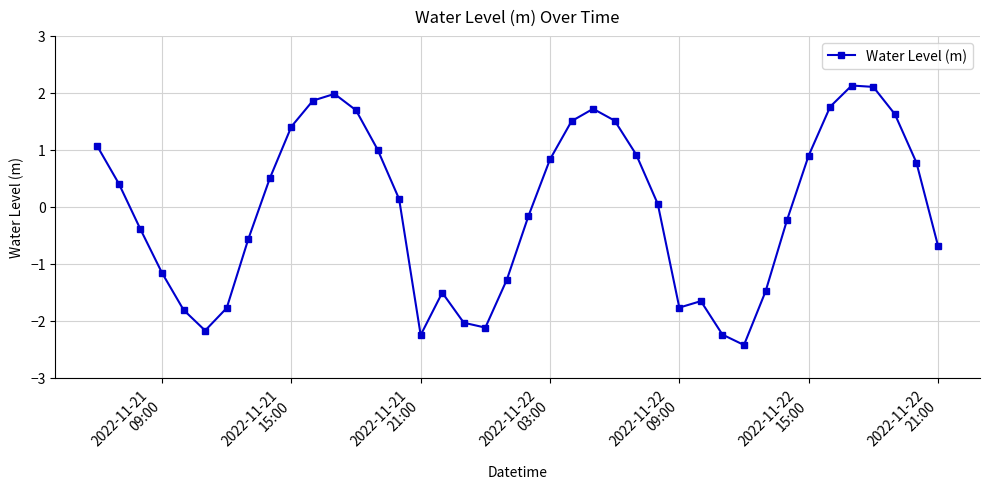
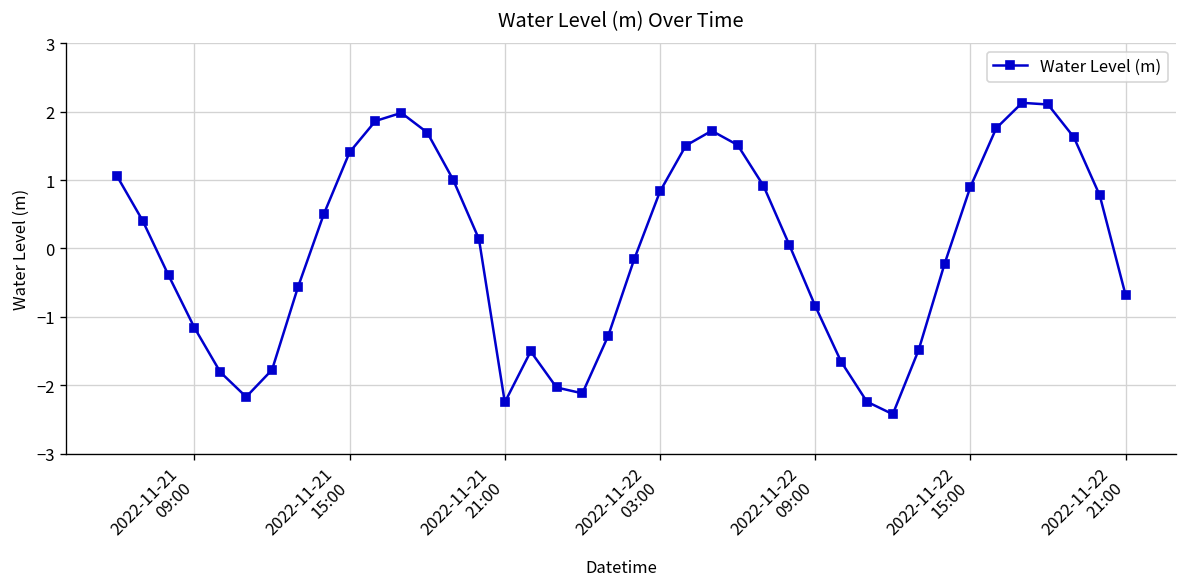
  {
    "2022-11-21 09:00": -1.2,
    "2022-11-21 15:00": 1.4,
    "2022-11-21 21:00": -2.3,
    "2022-11-22 03:00": 0.8,
-   "2022-11-22 09:00": -1.8,
+   "2022-11-22 09:00": -0.8,
    "2022-11-22 15:00": 0.9,
    "2022-11-22 21:00": -0.7
  }
